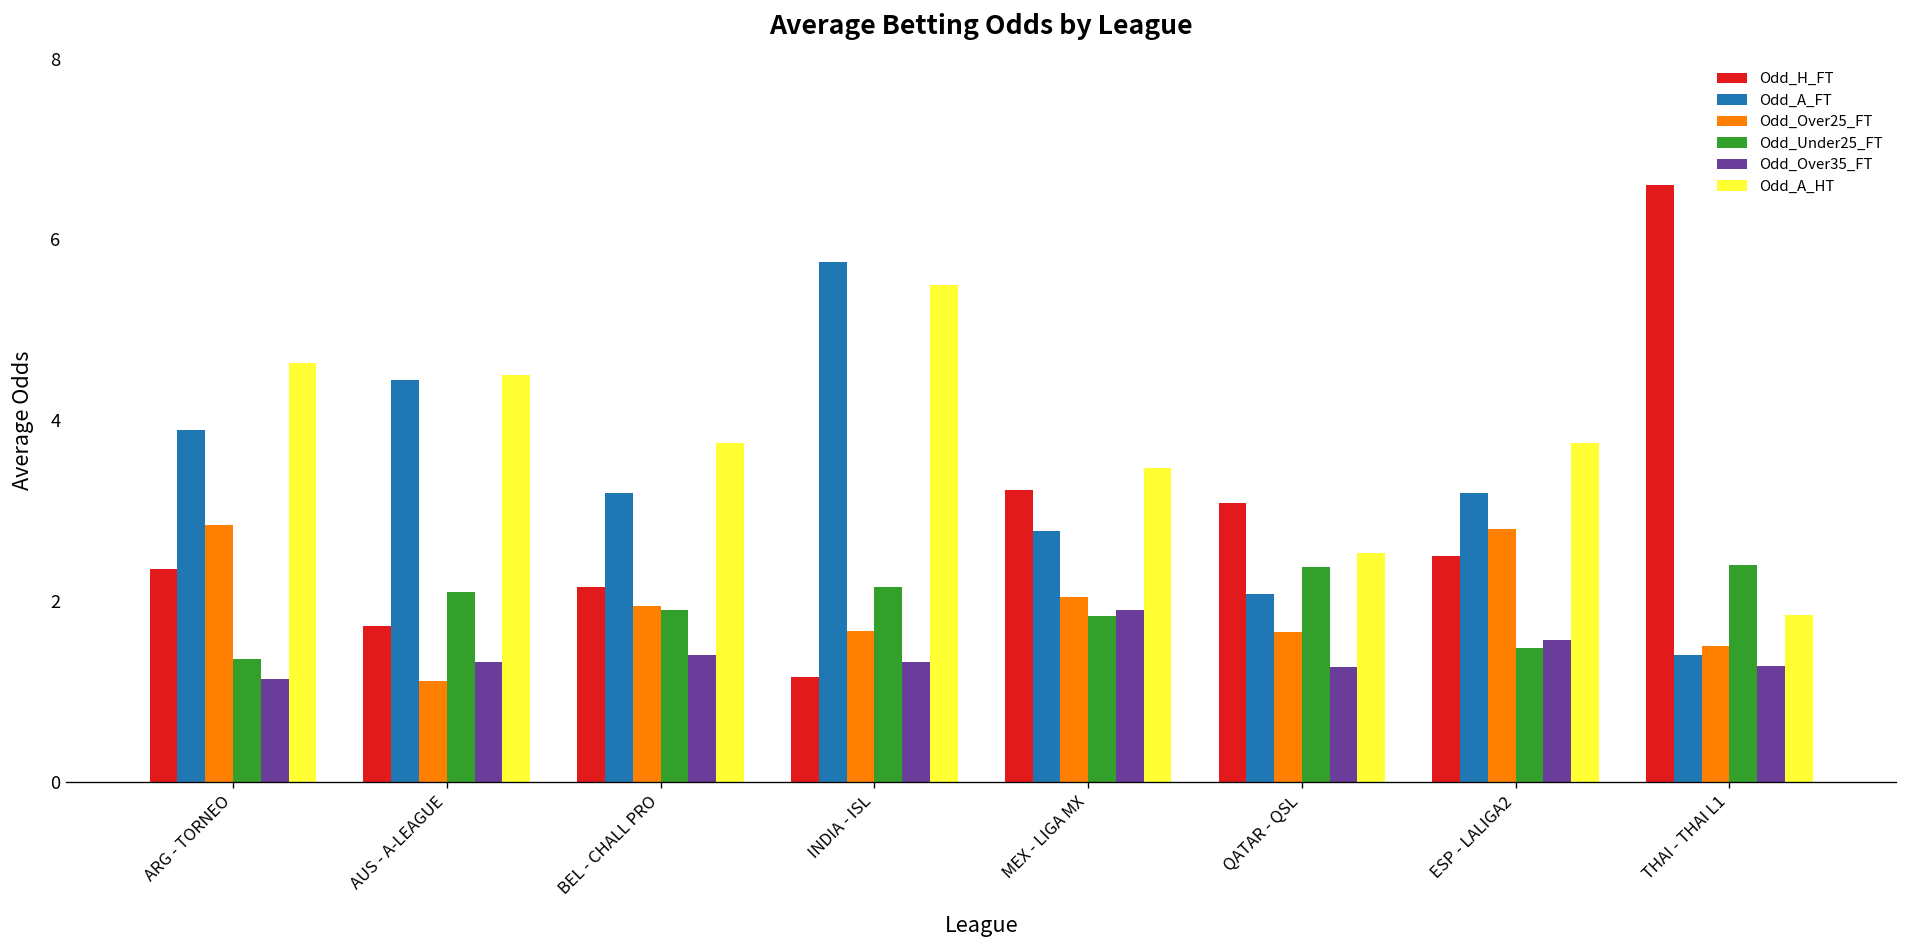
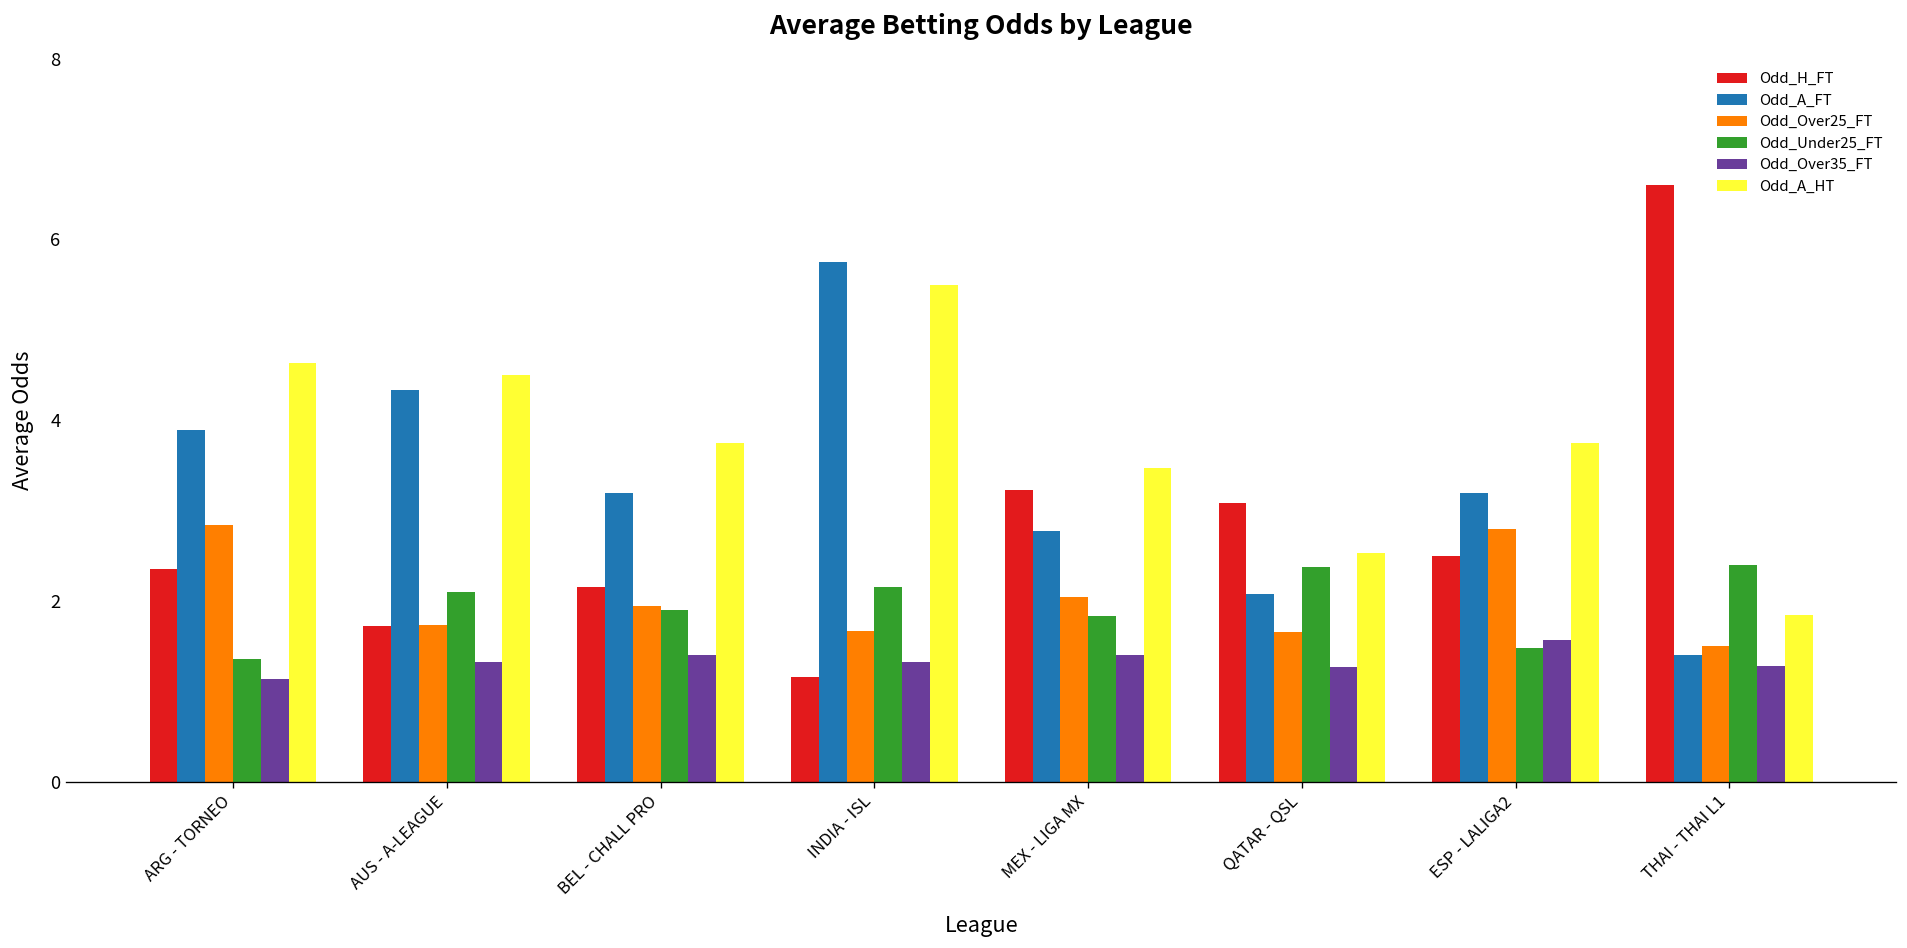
  {
    "Odd_H_FT": {
      "ARG - TORNEO": 2.4,
      "AUS - A-LEAGUE": 1.7,
      "BEL - CHALL PRO": 2.2,
      "INDIA - ISL": 1.2,
      "MEX - LIGA MX": 3.2,
      "QATAR - QSL": 3.1,
      "ESP - LALIGA2": 2.5,
      "THAI - THAI L1": 6.6
    },
    "Odd_A_FT": {
      "ARG - TORNEO": 3.9,
-     "AUS - A-LEAGUE": 4.4,
+     "AUS - A-LEAGUE": 4.3,
      "BEL - CHALL PRO": 3.2,
      "INDIA - ISL": 5.8,
      "MEX - LIGA MX": 2.8,
      "QATAR - QSL": 2.1,
      "ESP - LALIGA2": 3.2,
      "THAI - THAI L1": 1.4
    },
    "Odd_Over25_FT": {
      "ARG - TORNEO": 2.8,
-     "AUS - A-LEAGUE": 1.1,
+     "AUS - A-LEAGUE": 1.7,
      "BEL - CHALL PRO": 2.0,
      "INDIA - ISL": 1.7,
      "MEX - LIGA MX": 2.0,
      "QATAR - QSL": 1.7,
      "ESP - LALIGA2": 2.8,
      "THAI - THAI L1": 1.5
    },
    "Odd_Under25_FT": {
      "ARG - TORNEO": 1.4,
      "AUS - A-LEAGUE": 2.1,
      "BEL - CHALL PRO": 1.9,
      "INDIA - ISL": 2.2,
      "MEX - LIGA MX": 1.8,
      "QATAR - QSL": 2.4,
      "ESP - LALIGA2": 1.5,
      "THAI - THAI L1": 2.4
    },
    "Odd_Over35_FT": {
      "ARG - TORNEO": 1.1,
      "AUS - A-LEAGUE": 1.3,
      "BEL - CHALL PRO": 1.4,
      "INDIA - ISL": 1.3,
-     "MEX - LIGA MX": 1.9,
+     "MEX - LIGA MX": 1.4,
      "QATAR - QSL": 1.3,
      "ESP - LALIGA2": 1.6,
      "THAI - THAI L1": 1.3
    },
    "Odd_A_HT": {
      "ARG - TORNEO": 4.6,
      "AUS - A-LEAGUE": 4.5,
      "BEL - CHALL PRO": 3.8,
      "INDIA - ISL": 5.5,
      "MEX - LIGA MX": 3.5,
      "QATAR - QSL": 2.5,
      "ESP - LALIGA2": 3.8,
      "THAI - THAI L1": 1.9
    }
  }
